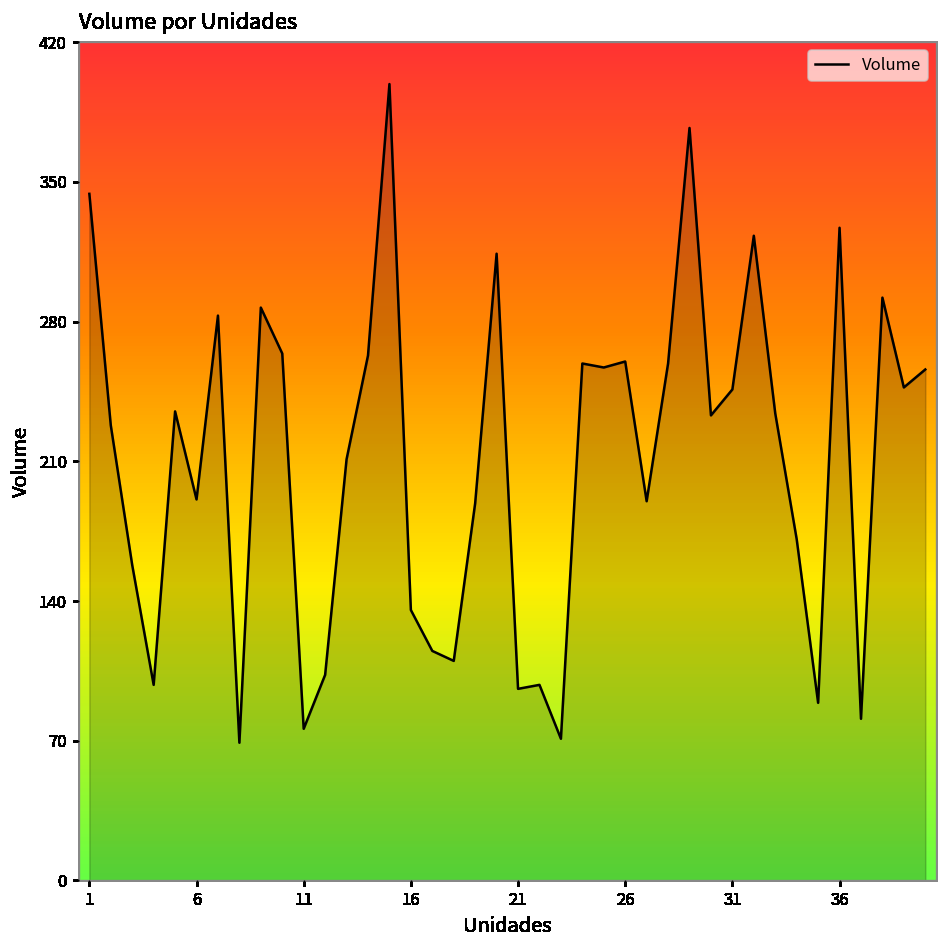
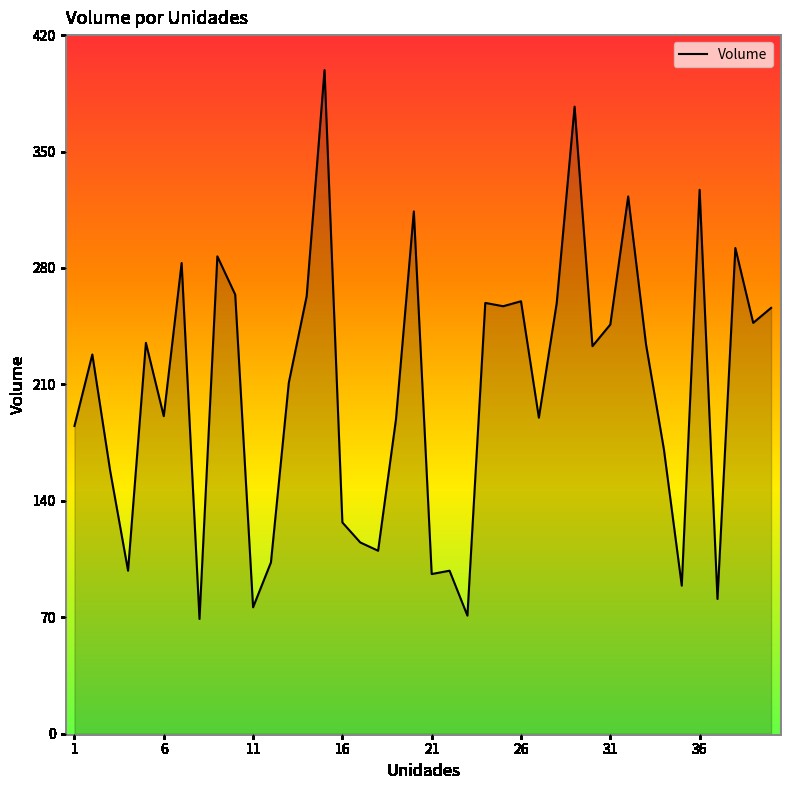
  {
-   "1": 344,
+   "1": 185,
    "6": 191,
    "11": 76,
-   "16": 136,
+   "16": 127,
    "21": 96,
    "26": 260,
    "31": 246,
    "36": 327
  }
